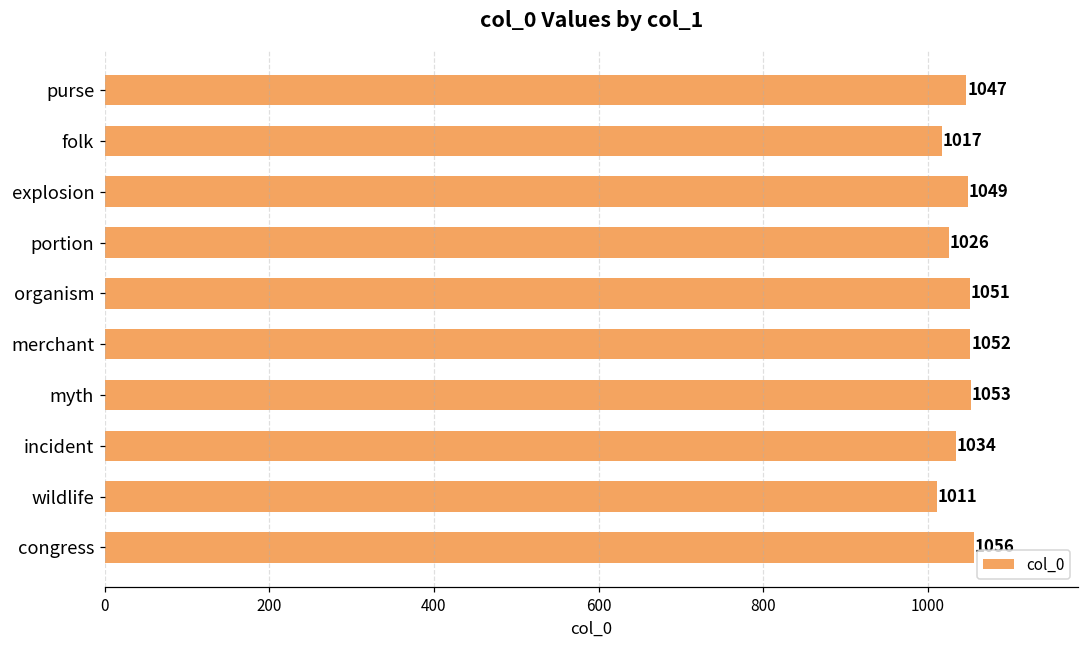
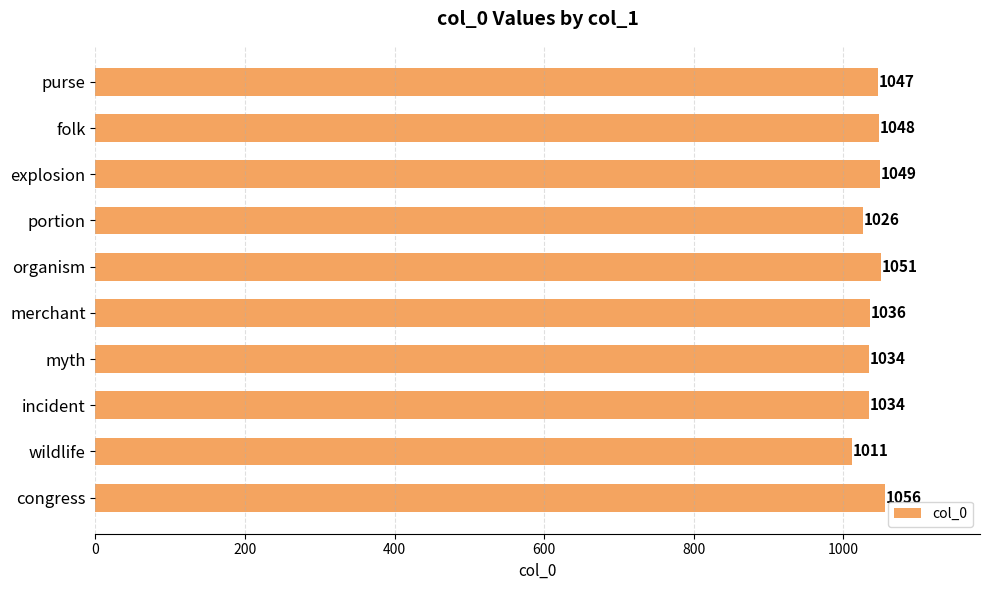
  {
    "purse": 1047,
-   "folk": 1017,
+   "folk": 1048,
    "explosion": 1049,
    "portion": 1026,
    "organism": 1051,
-   "merchant": 1052,
-   "myth": 1053,
+   "merchant": 1036,
+   "myth": 1034,
    "incident": 1034,
    "wildlife": 1011
  }
